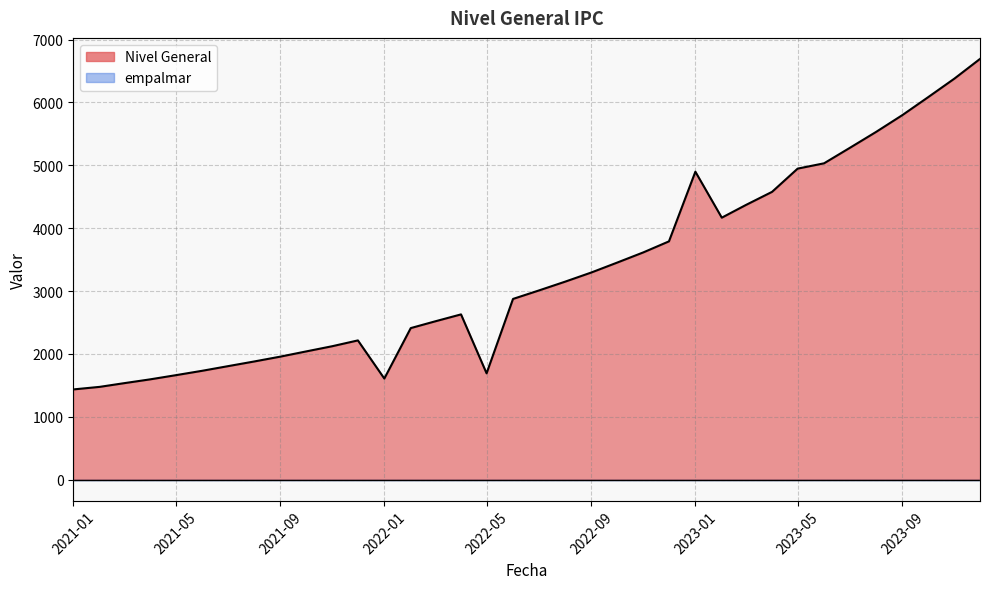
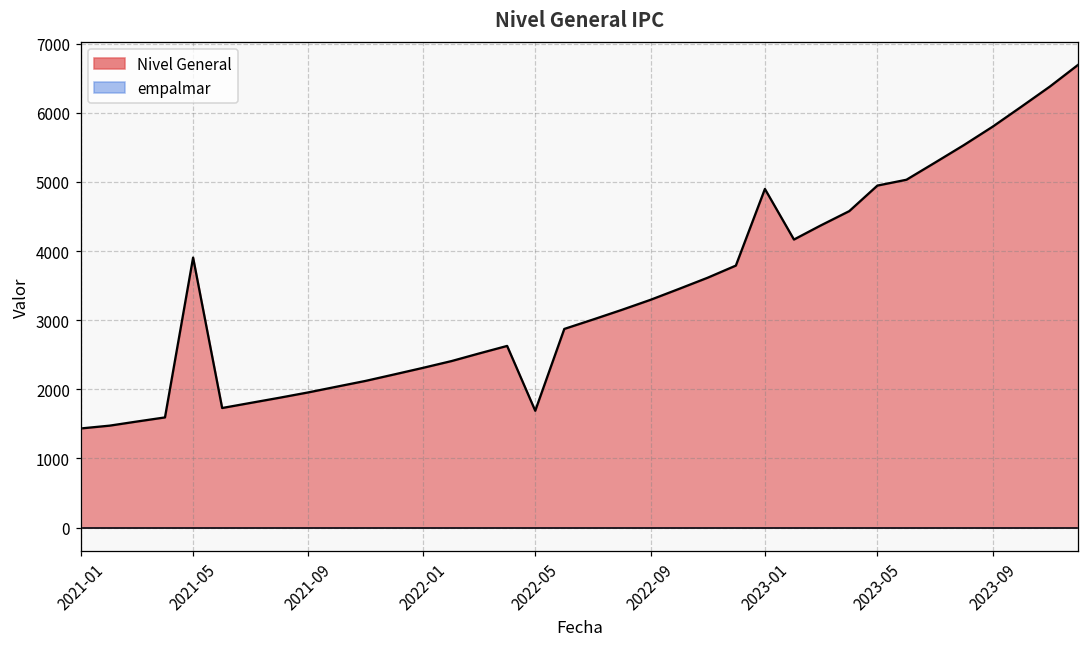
  {
    "Nivel General": {
      "2021-01": 1400,
-     "2021-05": 1700,
+     "2021-05": 3900,
      "2021-09": 2000,
-     "2022-01": 1600,
+     "2022-01": 2300,
      "2022-05": 1700,
      "2022-09": 3300,
      "2023-01": 4900,
      "2023-05": 4900,
      "2023-09": 5800
    },
    "empalmar": {
      "2021-01": 0,
      "2021-05": 0,
      "2021-09": 0,
      "2022-01": 0,
      "2022-05": 0,
      "2022-09": 0,
      "2023-01": 0,
      "2023-05": 0,
      "2023-09": 0
    }
  }
